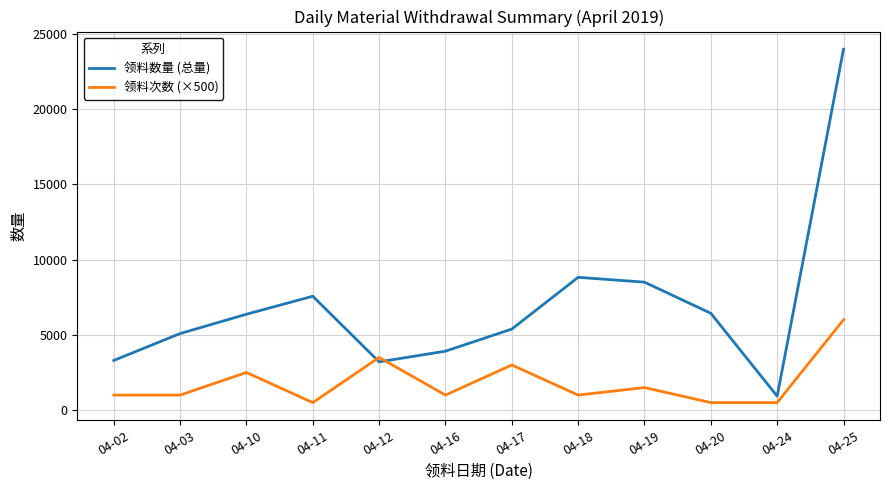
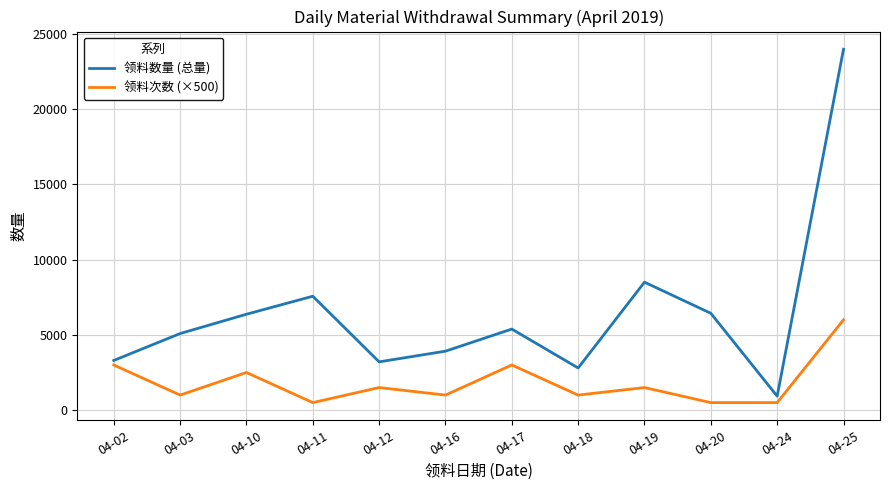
  {
    "领料数量 (总量)": {
      "04-02": 3300,
      "04-03": 5100,
      "04-10": 6400,
      "04-11": 7600,
      "04-12": 3200,
      "04-16": 3900,
      "04-17": 5400,
-     "04-18": 8800,
+     "04-18": 2800,
      "04-19": 8500,
      "04-20": 6400,
      "04-24": 900,
      "04-25": 24000
    },
    "领料次数 (×500)": {
-     "04-02": 1000,
+     "04-02": 3000,
      "04-03": 1000,
      "04-10": 2500,
      "04-11": 500,
-     "04-12": 3500,
+     "04-12": 1500,
      "04-16": 1000,
      "04-17": 3000,
      "04-18": 1000,
      "04-19": 1500,
      "04-20": 500,
      "04-24": 500,
      "04-25": 6000
    }
  }
